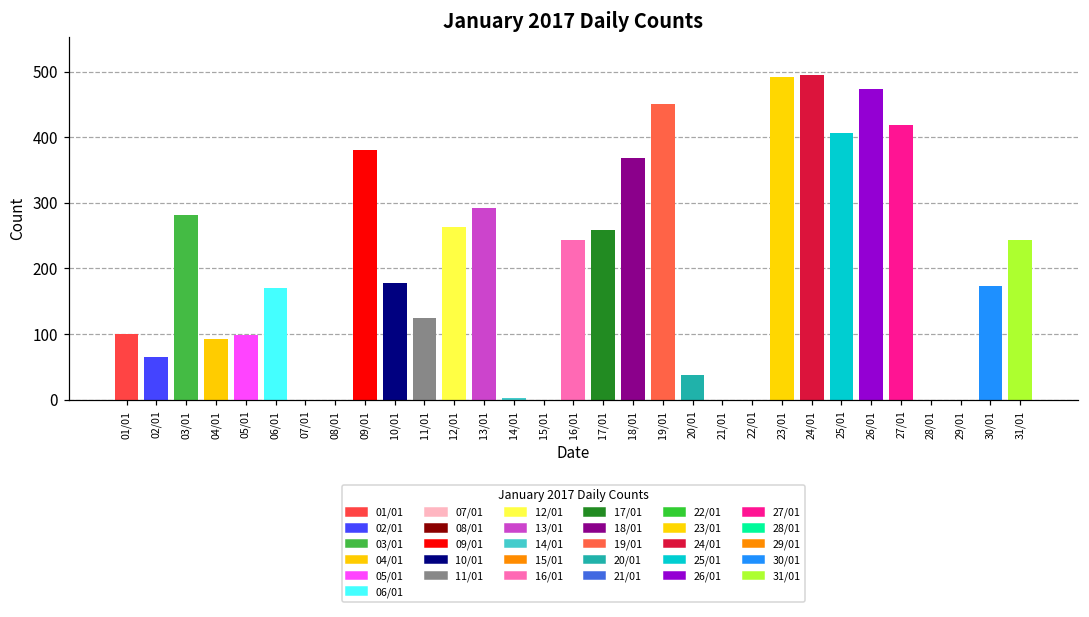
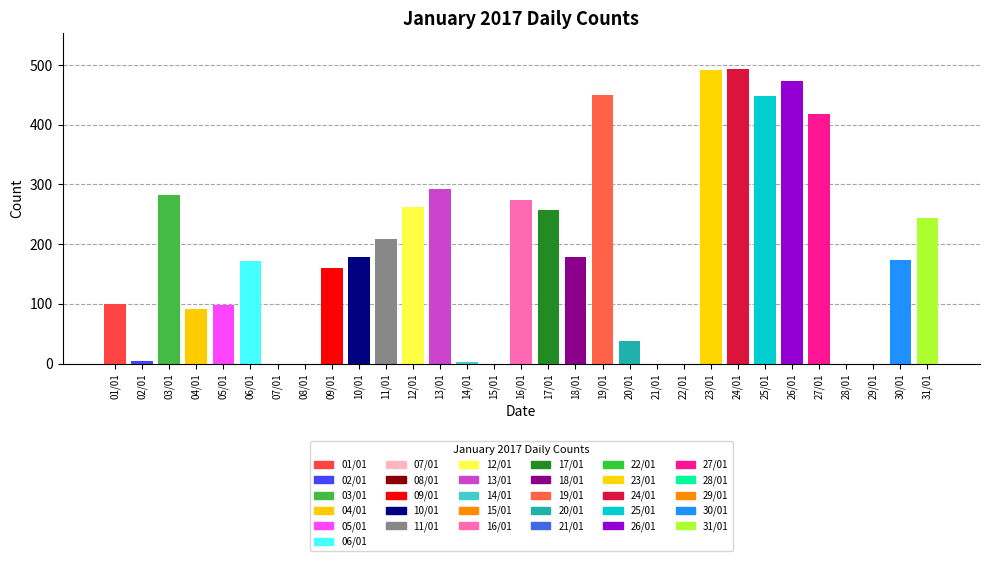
  {
    "01/01": 100,
-   "02/01": 70,
+   "02/01": 10,
    "03/01": 280,
    "04/01": 90,
    "05/01": 100,
    "06/01": 170,
    "07/01": 0,
    "08/01": 0,
-   "09/01": 380,
+   "09/01": 160,
    "10/01": 180,
-   "11/01": 120,
+   "11/01": 210,
    "12/01": 260,
    "13/01": 290,
    "15/01": 0,
-   "16/01": 240,
+   "16/01": 270,
    "17/01": 260,
-   "18/01": 370,
+   "18/01": 180,
    "19/01": 450,
    "20/01": 40,
    "21/01": 0,
    "22/01": 0,
    "23/01": 490,
    "24/01": 490,
-   "25/01": 410,
+   "25/01": 450,
    "26/01": 470,
    "27/01": 420,
    "28/01": 0,
    "29/01": 0,
    "30/01": 170,
    "31/01": 240
  }
